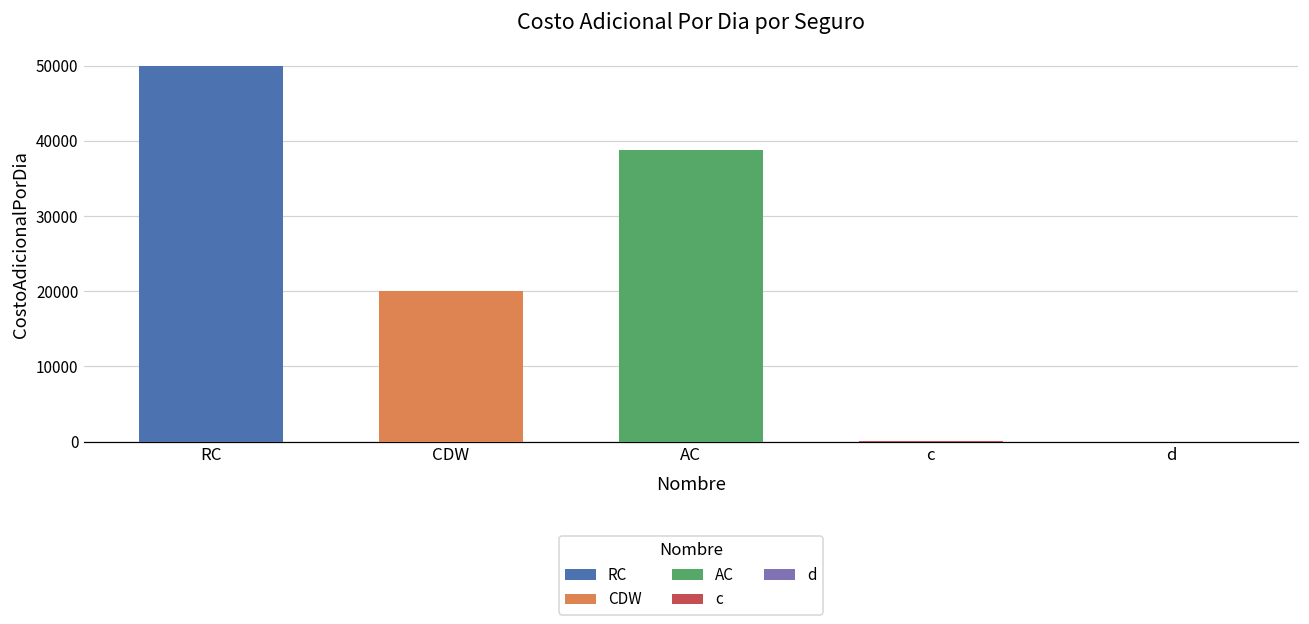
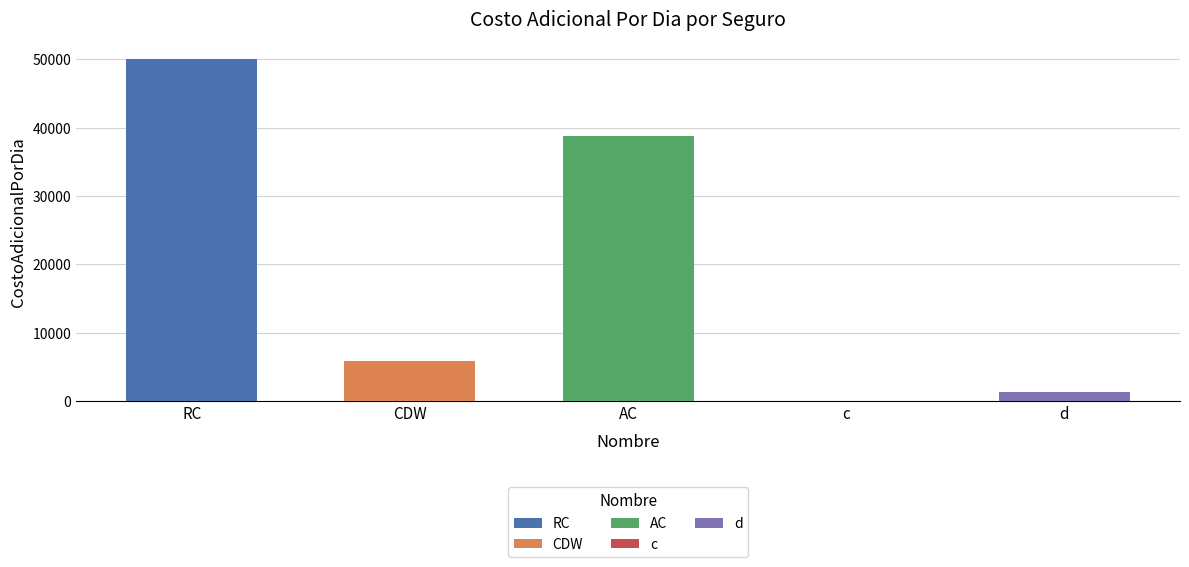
  {
    "RC": 50000,
-   "CDW": 20000,
+   "CDW": 6000,
    "AC": 39000,
-   "d": 0
+   "d": 1000
  }
